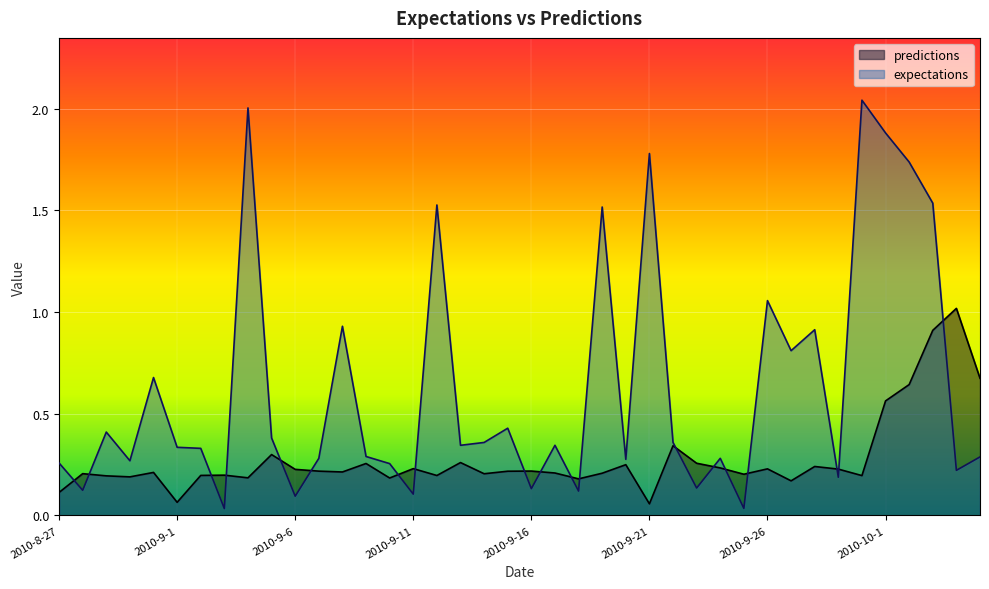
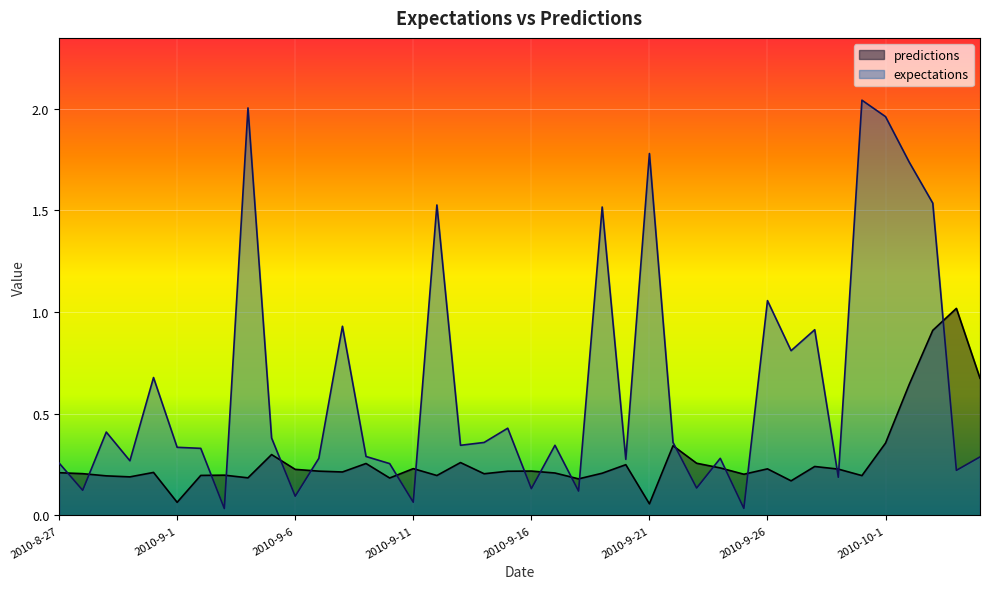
  {
    "predictions": {
-     "2010-8-27": 0.11,
+     "2010-8-27": 0.21,
      "2010-9-1": 0.06,
      "2010-9-6": 0.23,
      "2010-9-11": 0.23,
      "2010-9-16": 0.22,
      "2010-9-21": 0.06,
      "2010-9-26": 0.23,
-     "2010-10-1": 0.56
+     "2010-10-1": 0.36
    },
    "expectations": {
      "2010-8-27": 0.26,
      "2010-9-1": 0.34,
      "2010-9-6": 0.09,
-     "2010-9-11": 0.11,
+     "2010-9-11": 0.07,
      "2010-9-16": 0.13,
      "2010-9-21": 1.78,
      "2010-9-26": 1.06,
-     "2010-10-1": 1.88
+     "2010-10-1": 1.96
    }
  }
